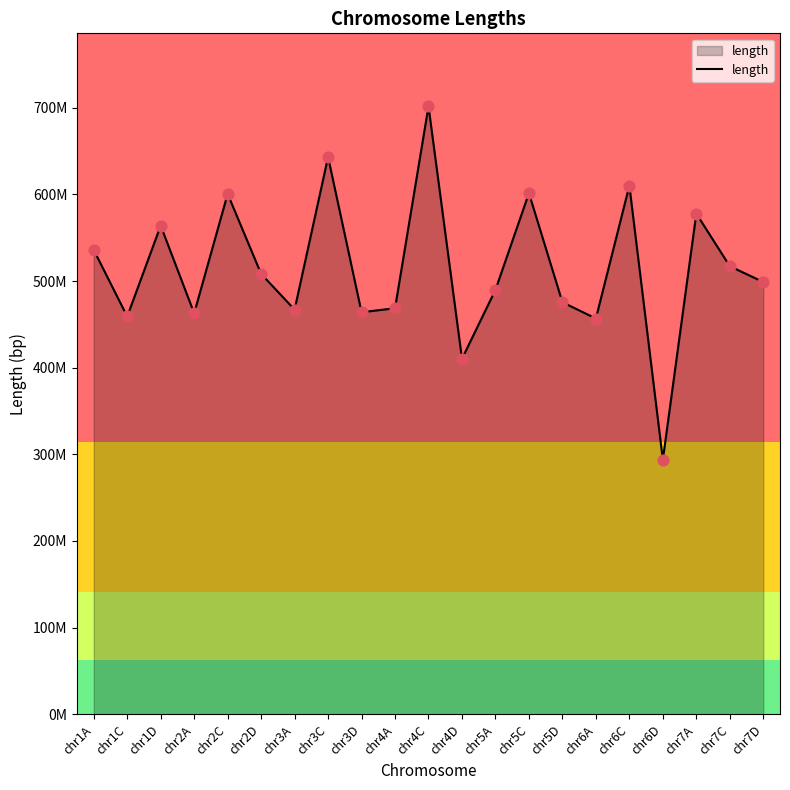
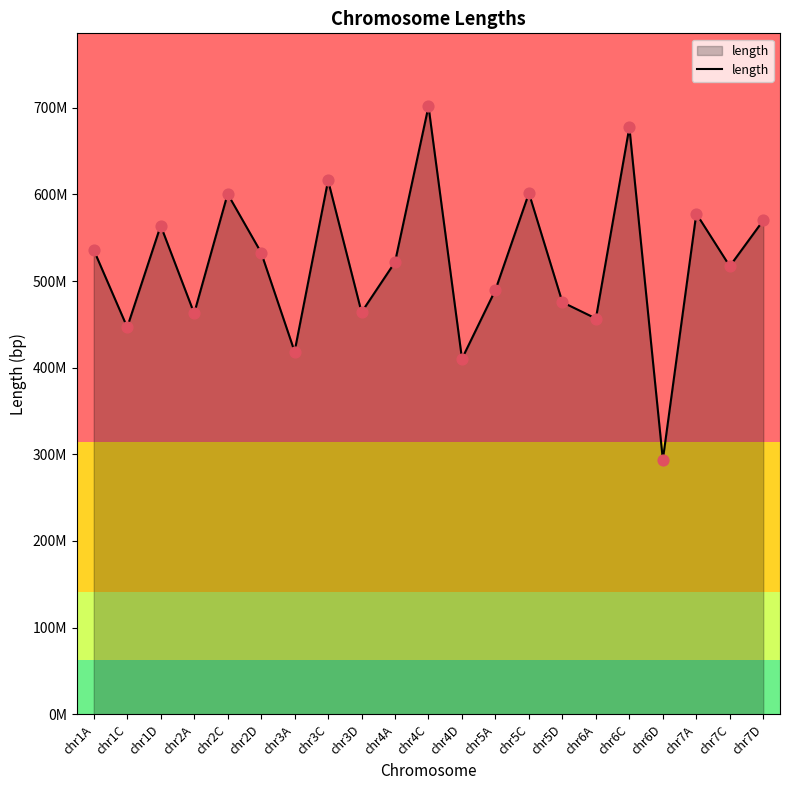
  {
    "chr1A": 540000000,
-   "chr1C": 460000000,
+   "chr1C": 450000000,
    "chr1D": 560000000,
    "chr2A": 460000000,
    "chr2C": 600000000,
-   "chr2D": 510000000,
-   "chr3A": 470000000,
-   "chr3C": 640000000,
+   "chr2D": 530000000,
+   "chr3A": 420000000,
+   "chr3C": 620000000,
    "chr3D": 460000000,
-   "chr4A": 470000000,
+   "chr4A": 520000000,
    "chr4C": 700000000,
    "chr4D": 410000000,
    "chr5A": 490000000,
    "chr5C": 600000000,
    "chr5D": 480000000,
    "chr6A": 460000000,
-   "chr6C": 610000000,
+   "chr6C": 680000000,
    "chr6D": 290000000,
    "chr7A": 580000000,
    "chr7C": 520000000,
-   "chr7D": 500000000
+   "chr7D": 570000000
  }
